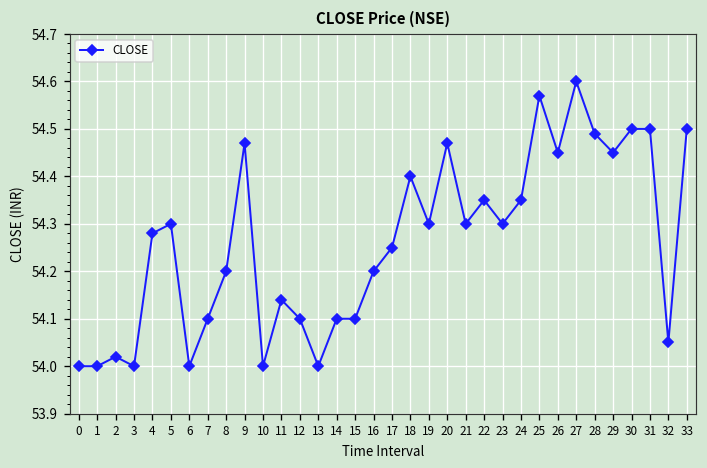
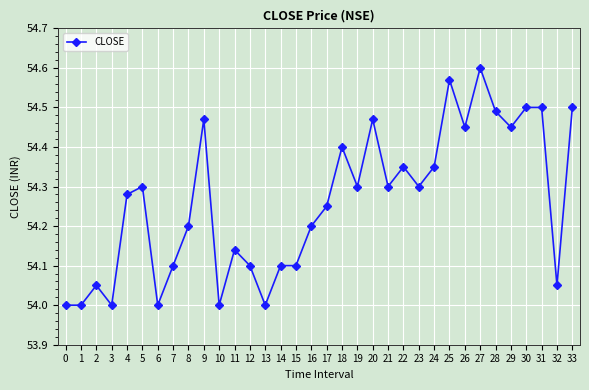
  {
    "0": 54.00,
    "1": 54.00,
-   "2": 54.02,
+   "2": 54.05,
    "3": 54.00,
    "4": 54.28,
    "5": 54.30,
    "6": 54.00,
    "7": 54.10,
    "8": 54.20,
    "9": 54.47,
    "10": 54.00,
    "11": 54.14,
    "12": 54.10,
    "13": 54.00,
    "14": 54.10,
    "15": 54.10,
    "16": 54.20,
    "17": 54.25,
    "18": 54.40,
    "19": 54.30,
    "20": 54.47,
    "21": 54.30,
    "22": 54.35,
    "23": 54.30,
    "24": 54.35,
    "25": 54.57,
    "26": 54.45,
    "27": 54.60,
    "28": 54.49,
    "29": 54.45,
    "30": 54.50,
    "31": 54.50,
    "32": 54.05,
    "33": 54.50
  }
